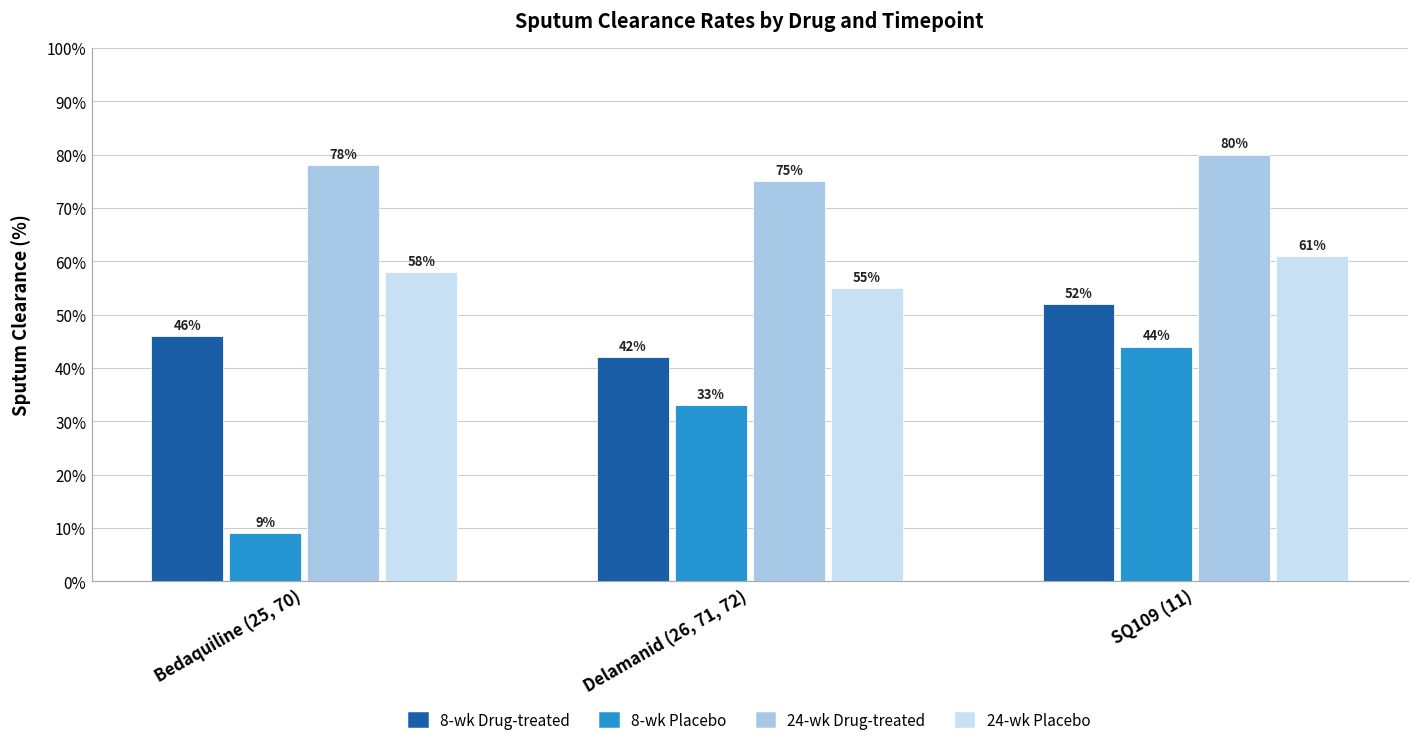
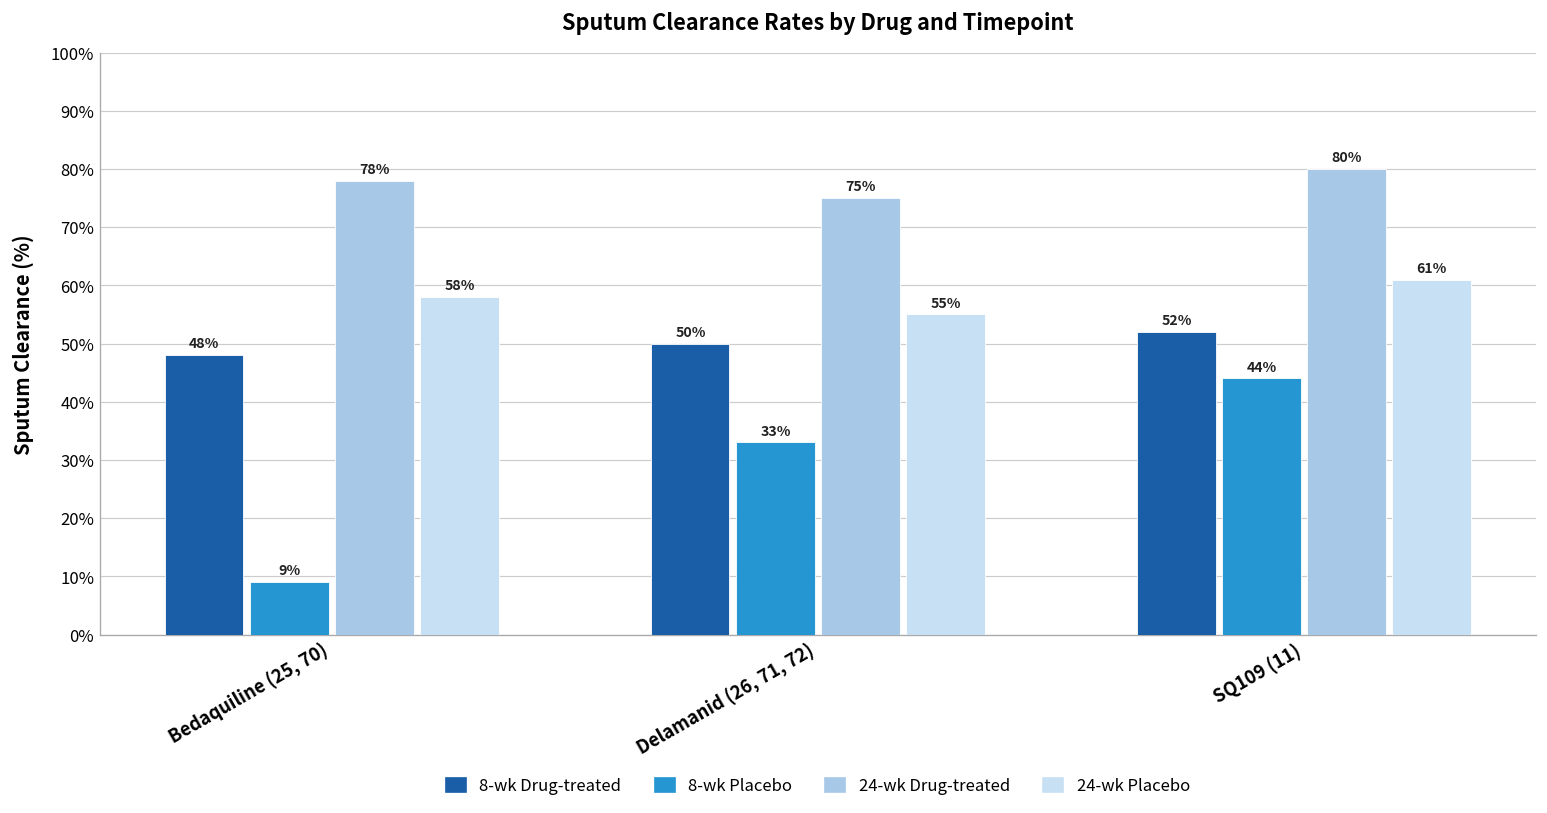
  {
    "8-wk Drug-treated": {
-     "Bedaquiline (25, 70)": "46%",
-     "Delamanid (26, 71, 72)": "42%",
+     "Bedaquiline (25, 70)": "48%",
+     "Delamanid (26, 71, 72)": "50%",
      "SQ109 (11)": "52%"
    },
    "8-wk Placebo": {
      "Bedaquiline (25, 70)": "9%",
      "Delamanid (26, 71, 72)": "33%",
      "SQ109 (11)": "44%"
    }
  }
